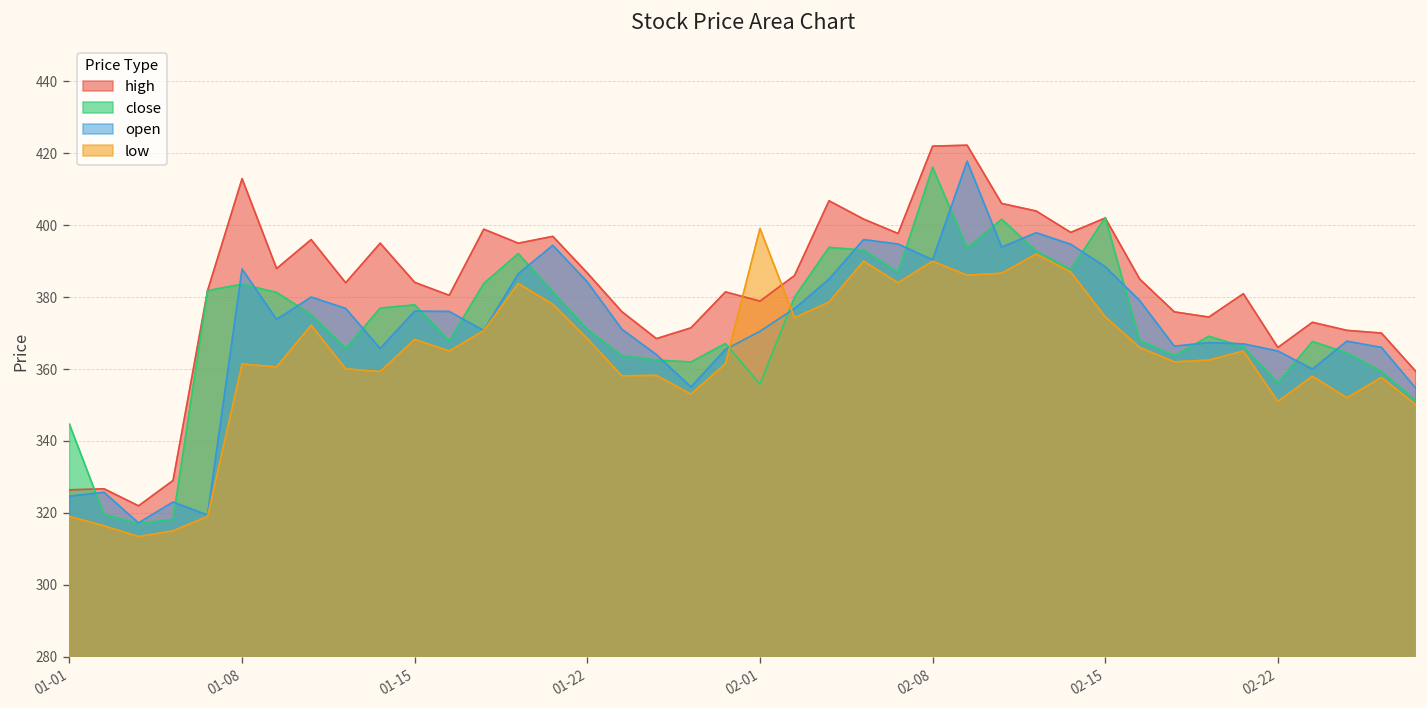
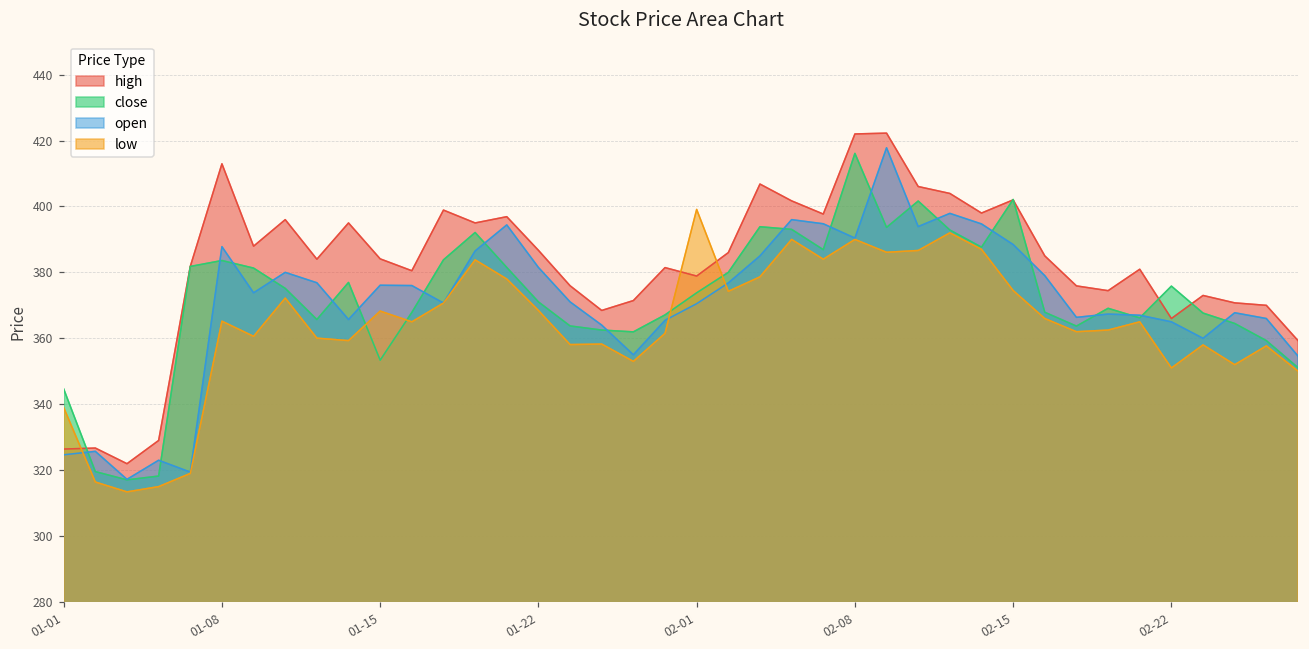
  {
    "high": {
      "01-01": 326,
      "01-08": 413,
      "01-15": 384,
      "01-22": 387,
      "02-01": 379,
      "02-08": 422,
      "02-22": 366
    },
    "close": {
      "01-01": 345,
      "01-08": 384,
-     "01-15": 378,
+     "01-15": 353,
      "01-22": 371,
-     "02-01": 356,
+     "02-01": 374,
      "02-08": 416,
-     "02-22": 356
+     "02-22": 376
    },
    "open": {
      "01-01": 325,
      "01-08": 388,
      "01-15": 376,
-     "01-22": 384,
+     "01-22": 382,
      "02-01": 371,
      "02-15": 388,
      "02-22": 365
    },
    "low": {
-     "01-01": 319,
-     "01-08": 361,
+     "01-01": 339,
+     "01-08": 365,
      "01-15": 368,
      "01-22": 368,
      "02-01": 399,
      "02-15": 375,
      "02-22": 351
    }
  }
